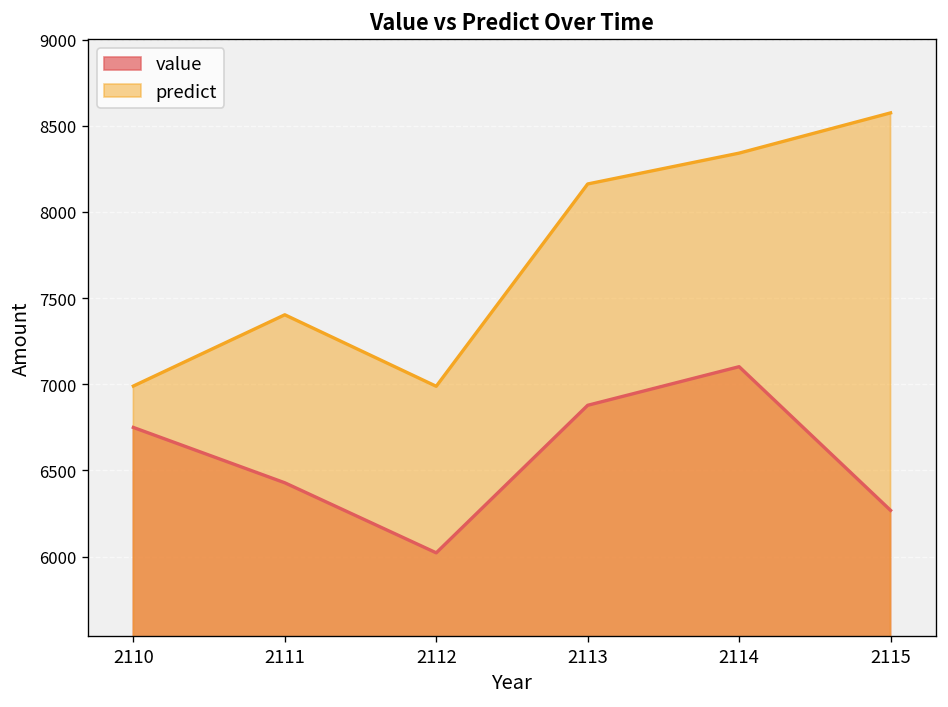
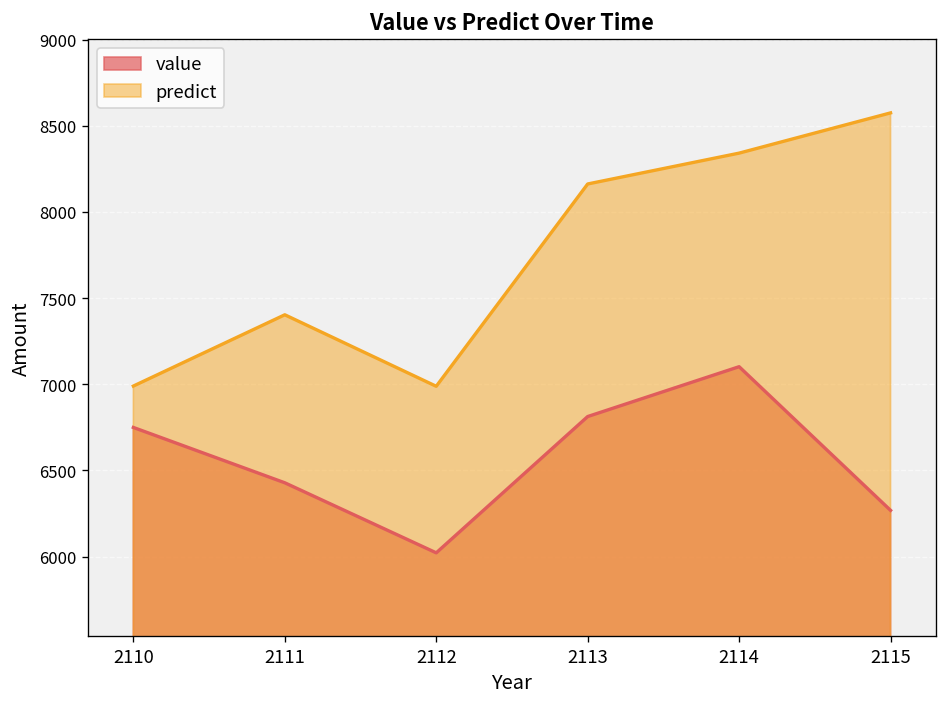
  {
    "value": {
      "2110": 6750,
      "2111": 6430,
      "2112": 6020,
-     "2113": 6880,
+     "2113": 6810,
      "2114": 7100,
      "2115": 6270
    },
    "predict": {
      "2110": 6990,
      "2111": 7400,
      "2112": 6990,
      "2113": 8160,
      "2114": 8340,
      "2115": 8570
    }
  }
